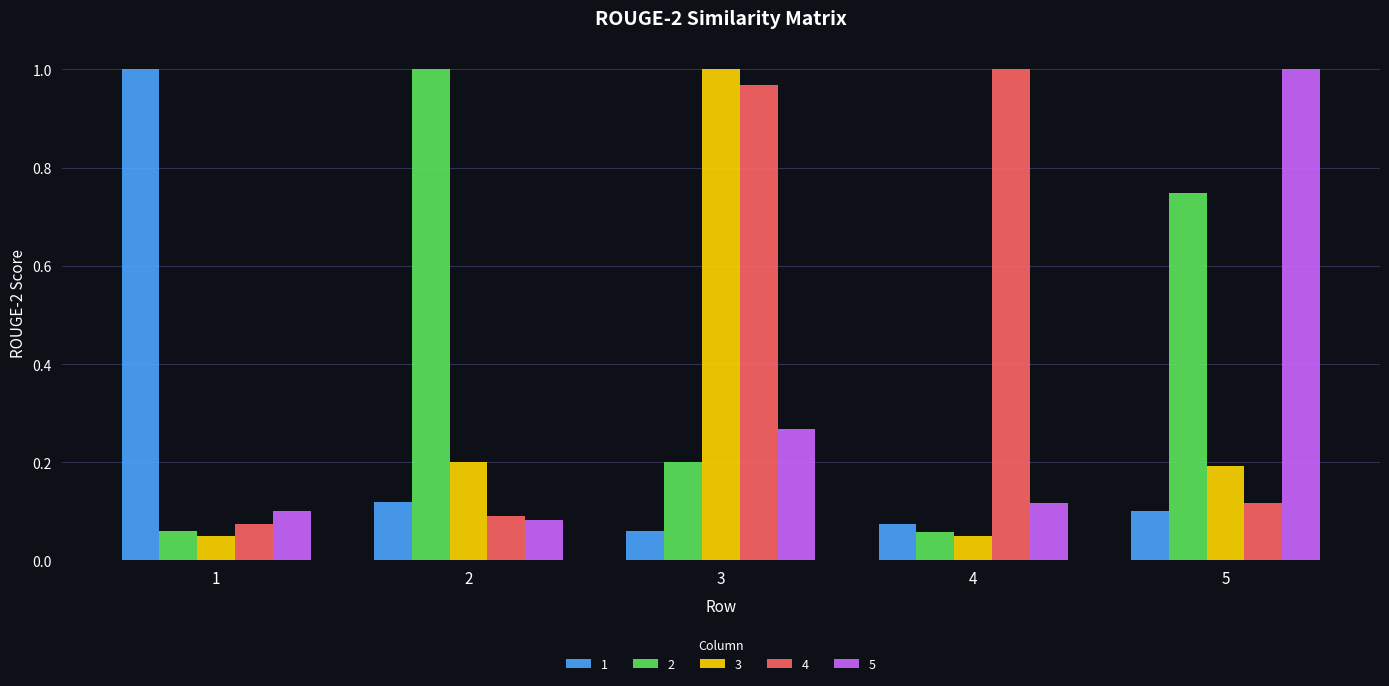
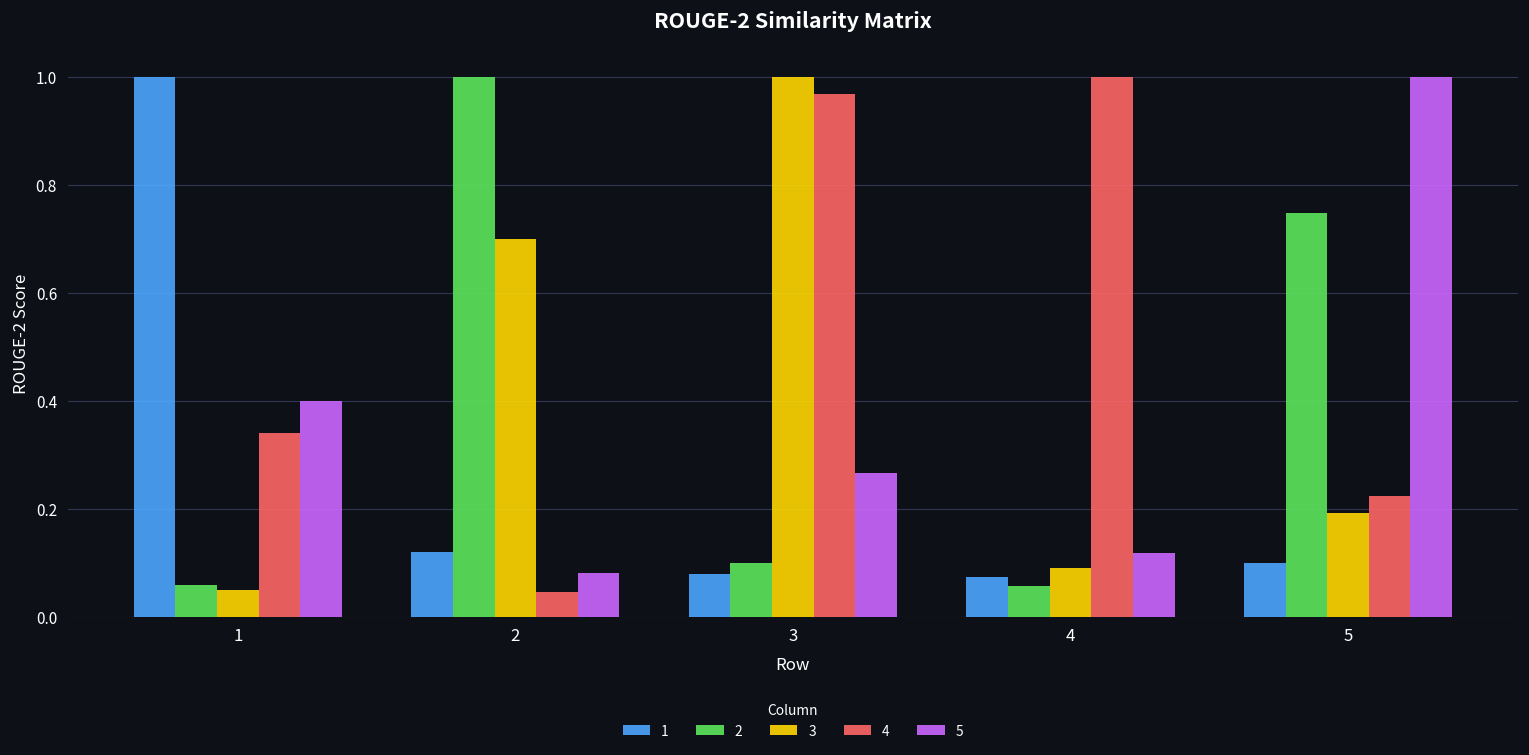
  {
    "1": {
      "1": 1.00,
      "2": 0.12,
-     "3": 0.06,
+     "3": 0.08,
      "4": 0.07,
      "5": 0.10
    },
    "2": {
      "1": 0.06,
      "2": 1.0,
-     "3": 0.2,
+     "3": 0.1,
      "4": 0.06,
      "5": 0.75
    },
    "3": {
      "1": 0.05,
-     "2": 0.2,
+     "2": 0.7,
      "3": 1.00,
-     "4": 0.05,
+     "4": 0.09,
      "5": 0.19
    },
    "4": {
-     "1": 0.07,
-     "2": 0.09,
+     "1": 0.34,
+     "2": 0.05,
      "3": 0.97,
      "4": 1.00,
-     "5": 0.12
+     "5": 0.22
    },
    "5": {
-     "1": 0.1,
+     "1": 0.4,
      "2": 0.08,
      "3": 0.27,
      "4": 0.12,
      "5": 1.0
    }
  }
